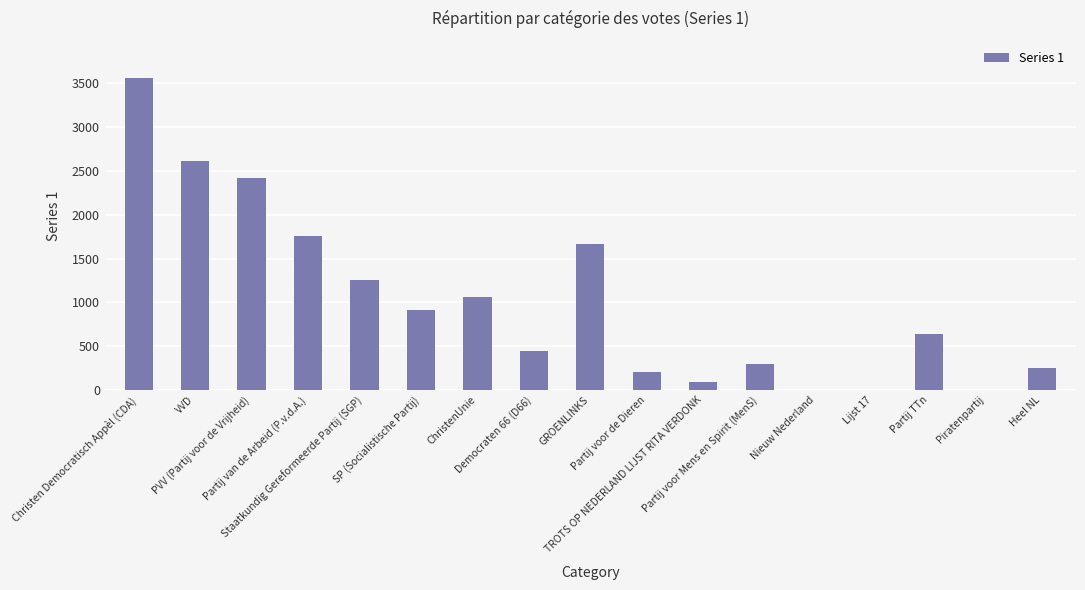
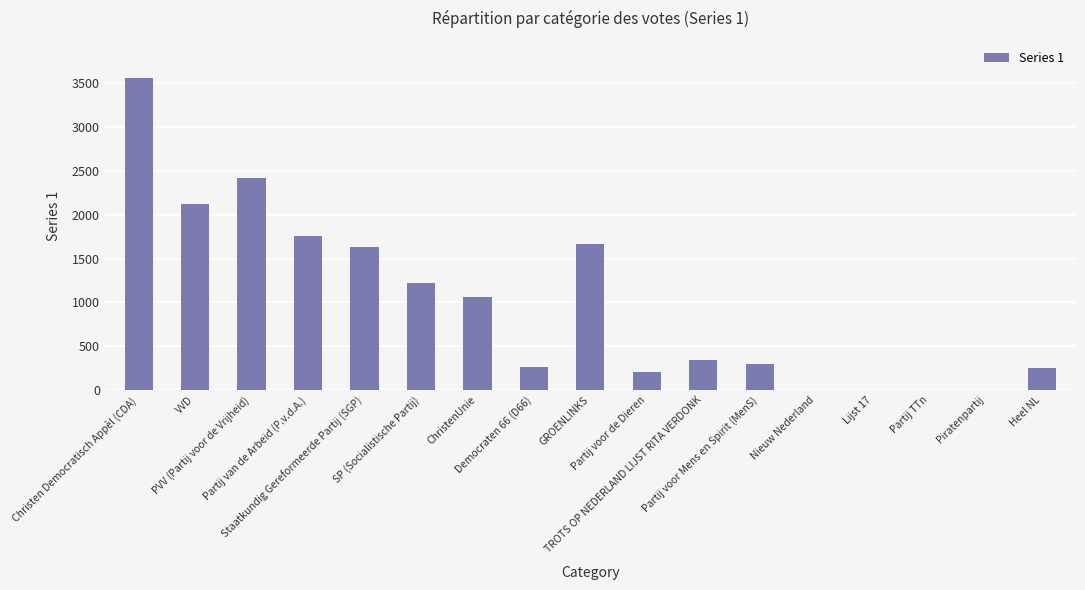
  {
    "Christen Democratisch Appèl (CDA)": 3600,
-   "VVD": 2600,
+   "VVD": 2100,
    "PVV (Partij voor de Vrijheid)": 2400,
    "Partij van de Arbeid (P.v.d.A.)": 1800,
-   "Staatkundig Gereformeerde Partij (SGP)": 1300,
-   "SP (Socialistische Partij)": 900,
+   "Staatkundig Gereformeerde Partij (SGP)": 1600,
+   "SP (Socialistische Partij)": 1200,
    "ChristenUnie": 1100,
-   "Democraten 66 (D66)": 400,
+   "Democraten 66 (D66)": 300,
    "GROENLINKS": 1700,
    "Partij voor de Dieren": 200,
-   "TROTS OP NEDERLAND LIJST RITA VERDONK": 100,
+   "TROTS OP NEDERLAND LIJST RITA VERDONK": 300,
    "Partij voor Mens en Spirit (MenS)": 300,
-   "Partij TTn": 600,
+   "Partij TTn": 0,
    "Heel NL": 200
  }
